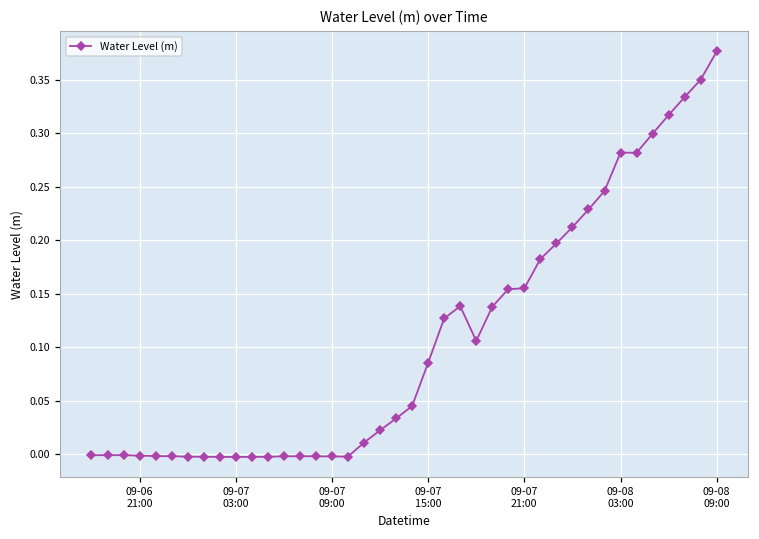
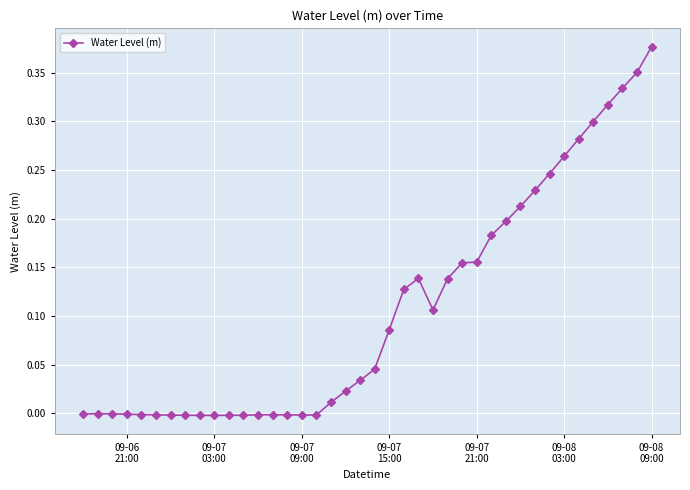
  {
    "09-06 21:00": 0.00,
    "09-07 03:00": 0.00,
    "09-07 09:00": 0.00,
    "09-07 15:00": 0.09,
    "09-07 21:00": 0.16,
-   "09-08 03:00": 0.28,
+   "09-08 03:00": 0.26,
    "09-08 09:00": 0.38
  }
